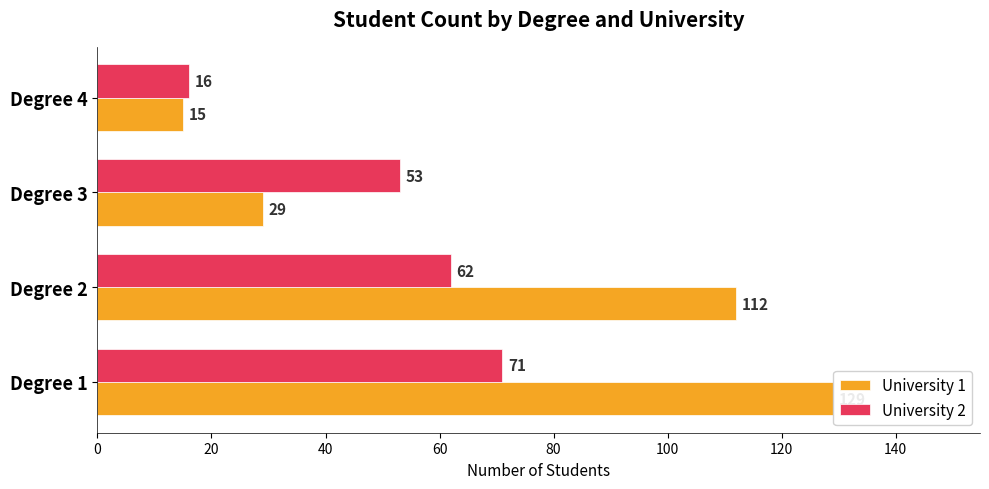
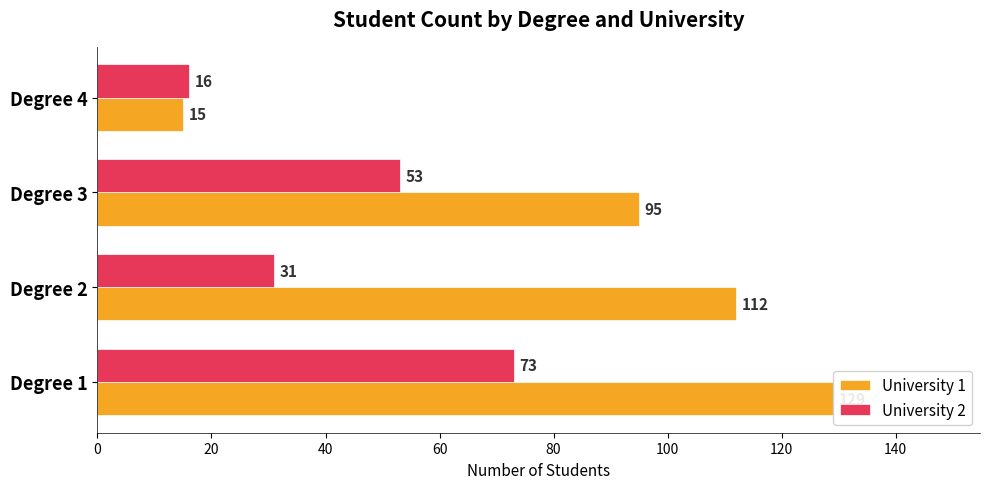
  {
    "University 1": {
      "Degree 4": 15,
-     "Degree 3": 29,
+     "Degree 3": 95,
      "Degree 2": 112
    },
    "University 2": {
      "Degree 4": 16,
      "Degree 3": 53,
-     "Degree 2": 62,
-     "Degree 1": 71
+     "Degree 2": 31,
+     "Degree 1": 73
    }
  }
